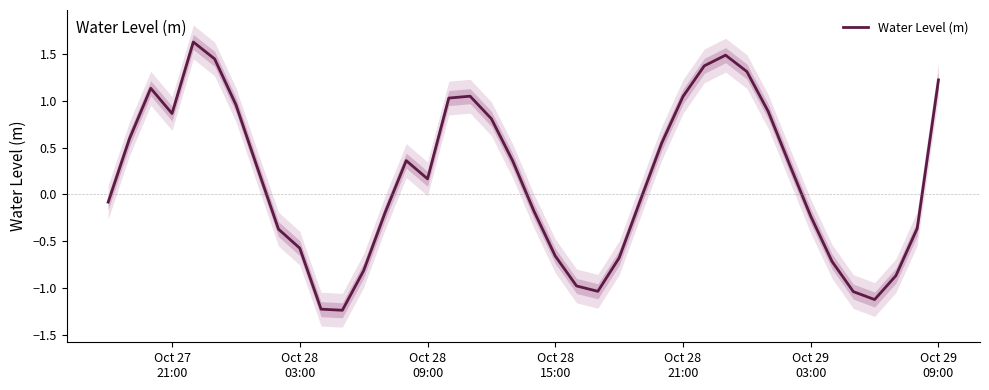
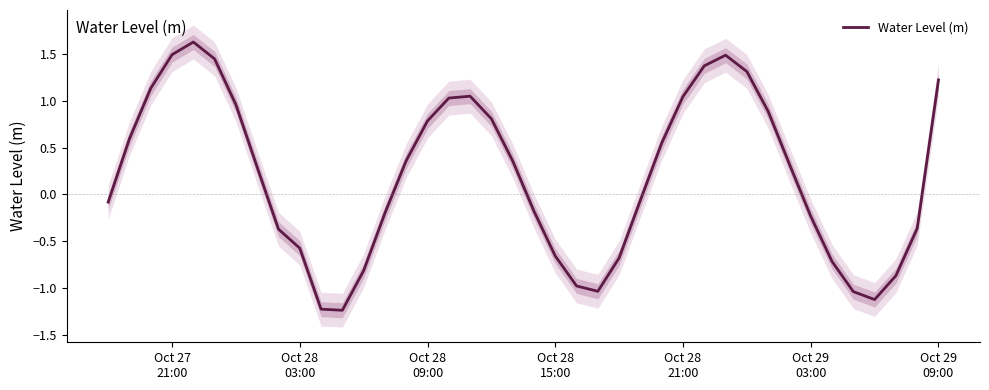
  {
    "Water Level (m)": {
-     "Oct 27 21:00": 0.9,
+     "Oct 27 21:00": 1.5,
      "Oct 28 03:00": -0.6,
-     "Oct 28 09:00": 0.2,
+     "Oct 28 09:00": 0.8,
      "Oct 28 15:00": -0.7,
      "Oct 28 21:00": 1.0,
      "Oct 29 03:00": -0.2,
      "Oct 29 09:00": 1.2
    }
  }
